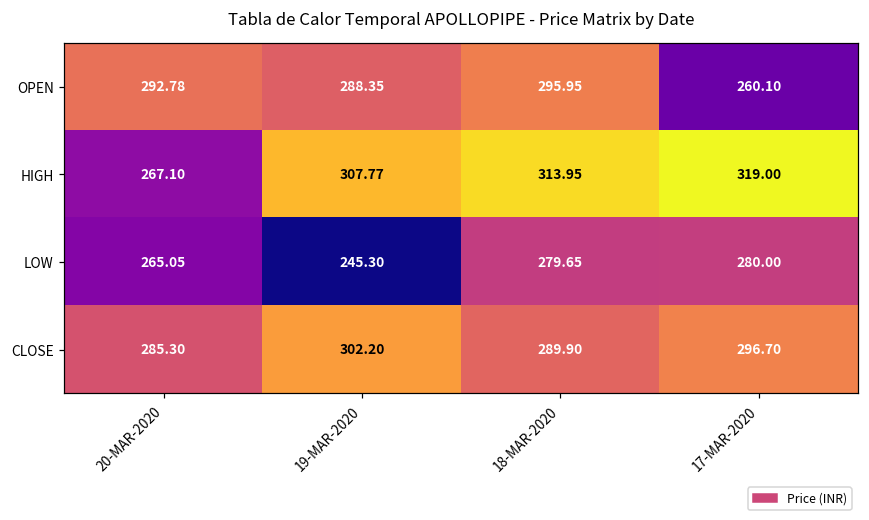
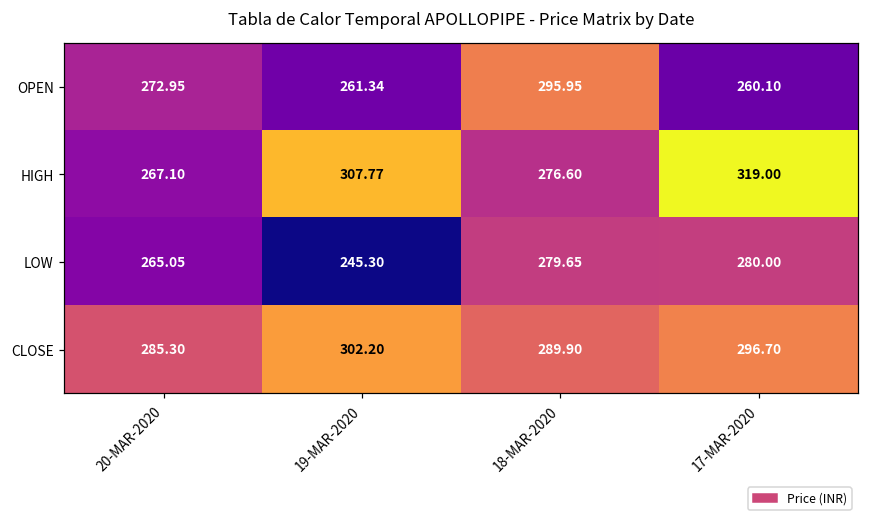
  {
    "OPEN": {
-     "20-MAR-2020": 292.78,
-     "19-MAR-2020": 288.35,
+     "20-MAR-2020": 272.95,
+     "19-MAR-2020": 261.34,
      "18-MAR-2020": 295.95,
      "17-MAR-2020": 260.10
    },
    "HIGH": {
      "20-MAR-2020": 267.10,
      "19-MAR-2020": 307.77,
-     "18-MAR-2020": 313.95,
+     "18-MAR-2020": 276.60,
      "17-MAR-2020": 319.00
    },
    "LOW": {
      "20-MAR-2020": 265.05,
      "19-MAR-2020": 245.30,
      "18-MAR-2020": 279.65,
      "17-MAR-2020": 280.00
    },
    "CLOSE": {
      "20-MAR-2020": 285.30,
      "19-MAR-2020": 302.20,
      "18-MAR-2020": 289.90,
      "17-MAR-2020": 296.70
    }
  }
